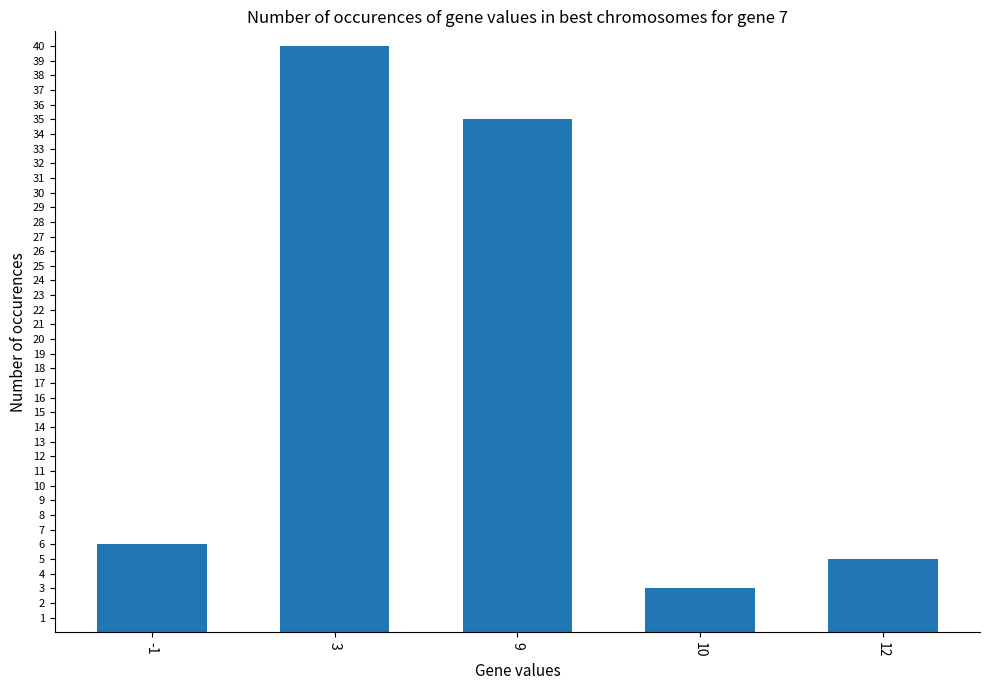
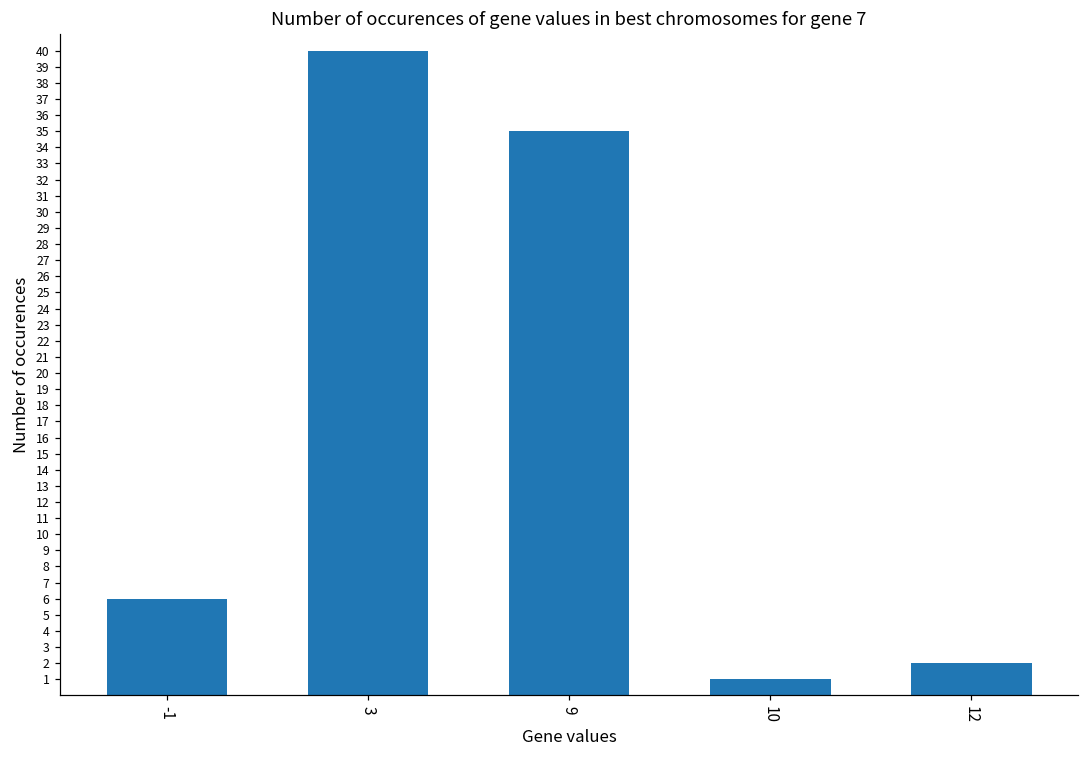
  {
    "-1": 6,
    "3": 40,
    "9": 35,
-   "10": 3,
-   "12": 5
+   "10": 1,
+   "12": 2
  }
